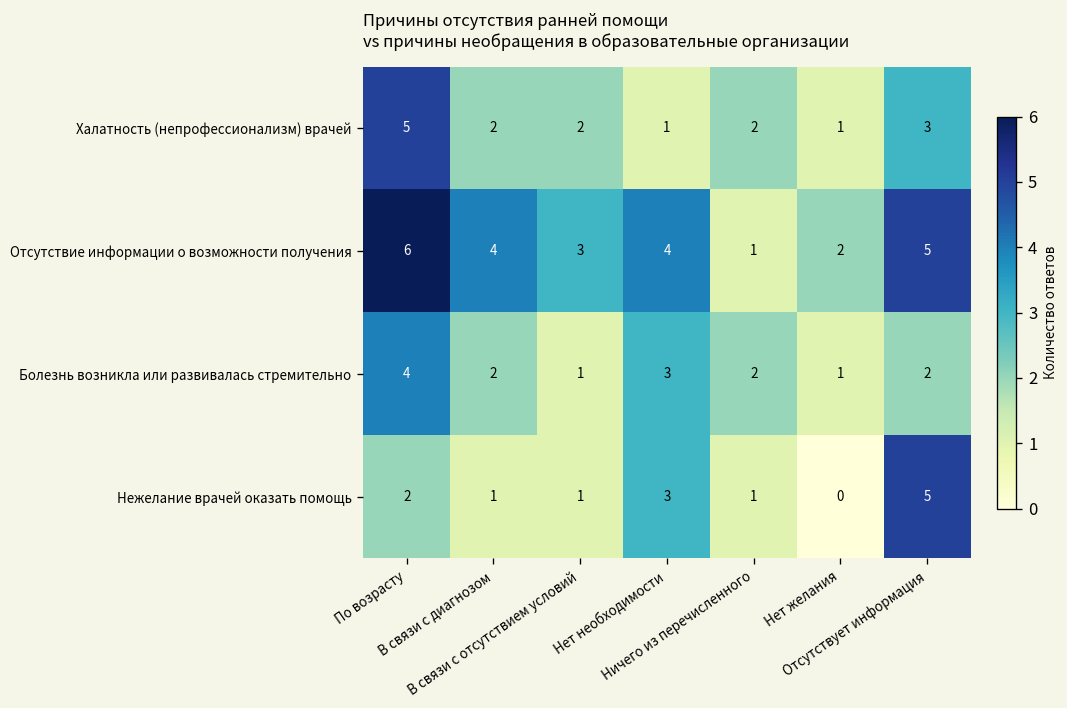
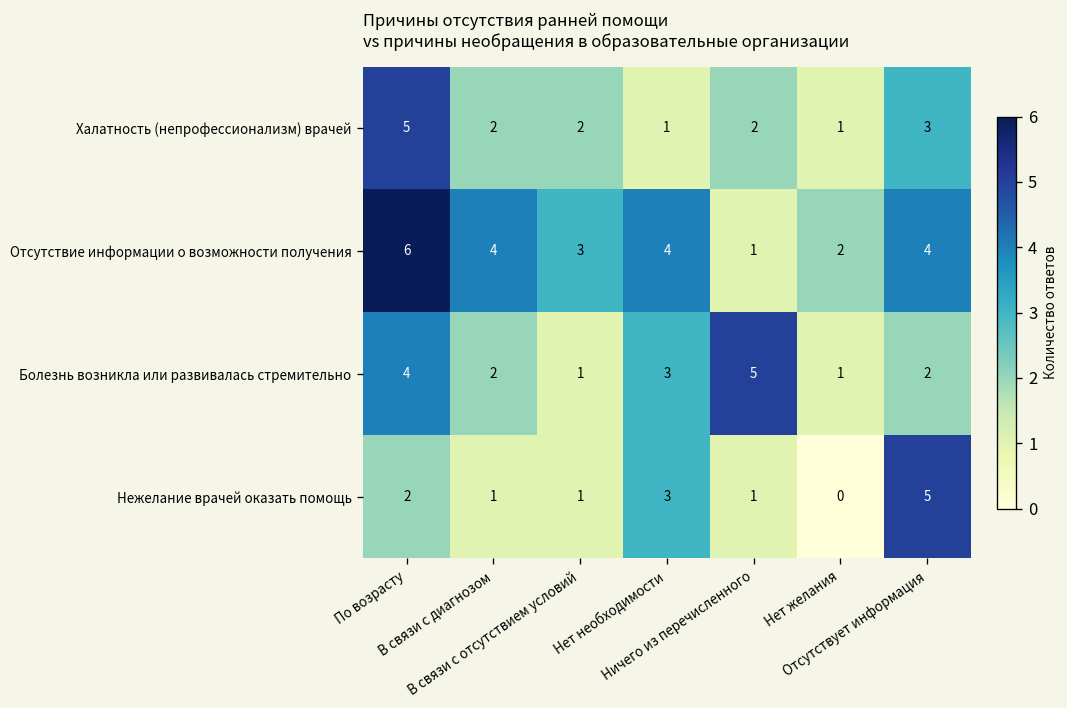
  {
    "Халатность (непрофессионализм) врачей": {
      "По возрасту": 5,
      "В связи с диагнозом": 2,
      "В связи с отсутствием условий": 2,
      "Нет необходимости": 1,
      "Ничего из перечисленного": 2,
      "Нет желания": 1,
      "Отсутствует информация": 3
    },
    "Отсутствие информации о возможности получения": {
      "По возрасту": 6,
      "В связи с диагнозом": 4,
      "В связи с отсутствием условий": 3,
      "Нет необходимости": 4,
      "Ничего из перечисленного": 1,
      "Нет желания": 2,
-     "Отсутствует информация": 5
+     "Отсутствует информация": 4
    },
    "Болезнь возникла или развивалась стремительно": {
      "По возрасту": 4,
      "В связи с диагнозом": 2,
      "В связи с отсутствием условий": 1,
      "Нет необходимости": 3,
-     "Ничего из перечисленного": 2,
+     "Ничего из перечисленного": 5,
      "Нет желания": 1,
      "Отсутствует информация": 2
    },
    "Нежелание врачей оказать помощь": {
      "По возрасту": 2,
      "В связи с диагнозом": 1,
      "В связи с отсутствием условий": 1,
      "Нет необходимости": 3,
      "Ничего из перечисленного": 1,
      "Нет желания": 0,
      "Отсутствует информация": 5
    }
  }
